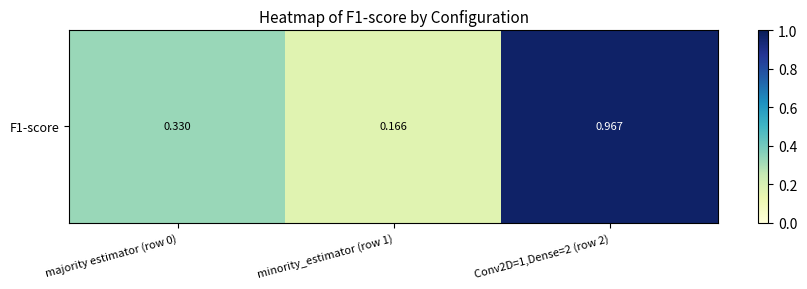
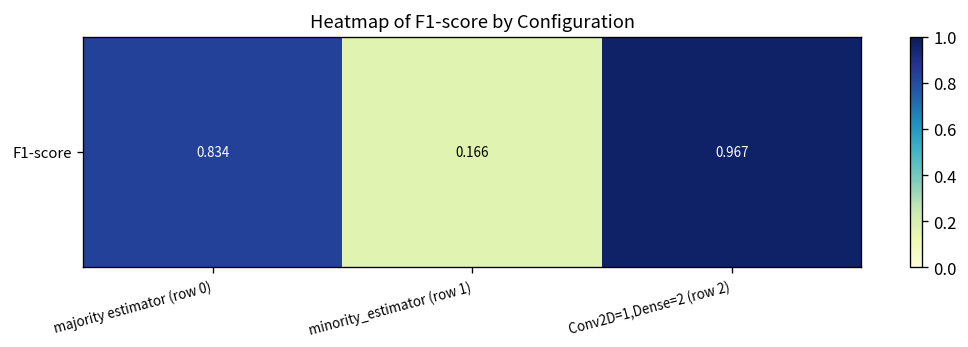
  {
    "F1-score": {
-     "majority estimator (row 0)": 0.330,
+     "majority estimator (row 0)": 0.834,
      "minority_estimator (row 1)": 0.166,
      "Conv2D=1,Dense=2 (row 2)": 0.967
    }
  }
